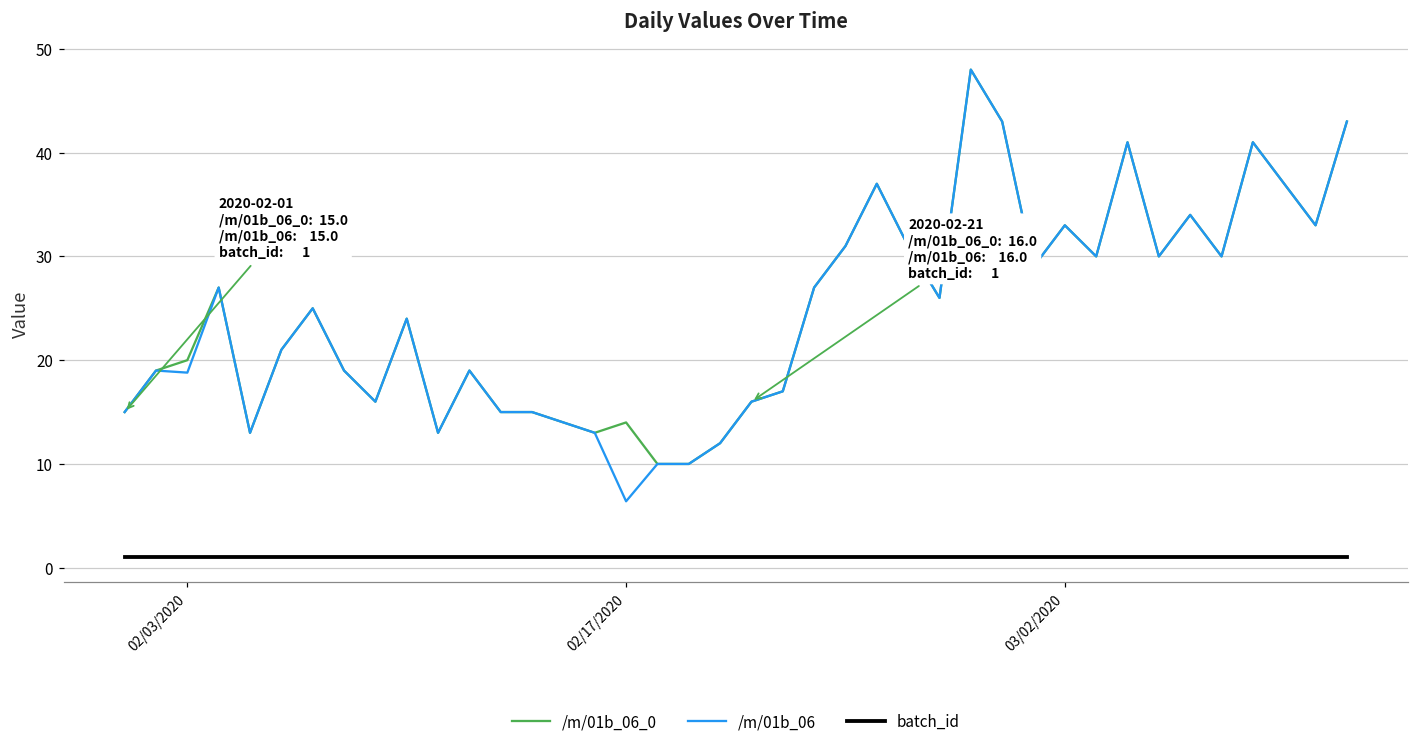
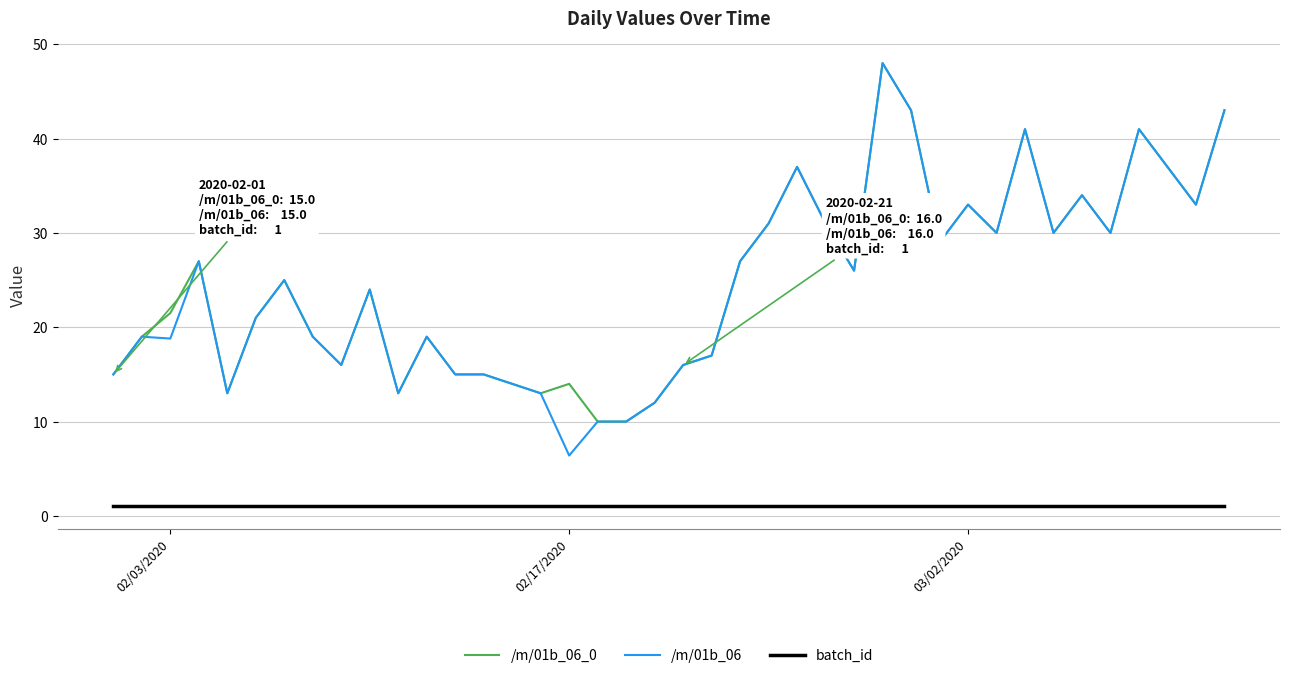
  {
    "/m/01b_06_0": {
-     "02/03/2020": 20,
+     "02/03/2020": 22,
      "02/17/2020": 14
    },
    "/m/01b_06": {
      "02/17/2020": 6
    },
    "batch_id": {
      "02/03/2020": 1,
      "02/17/2020": 1,
      "03/02/2020": 1
    }
  }
